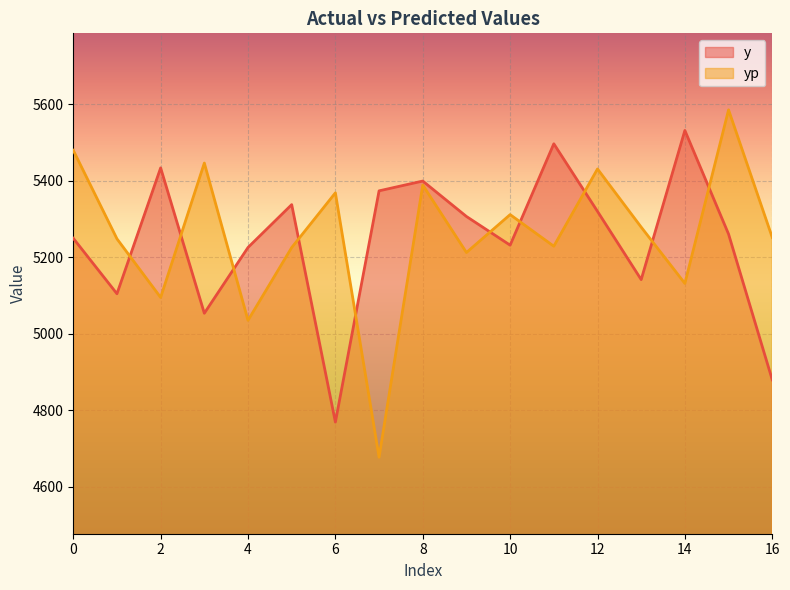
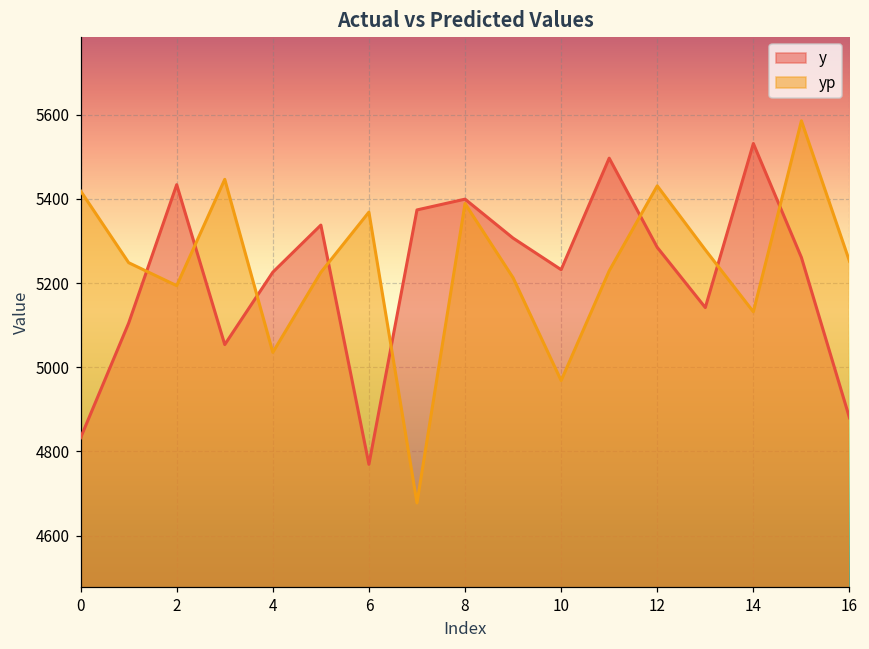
  {
    "y": {
-     "0": 5250,
+     "0": 4830,
      "2": 5430,
      "4": 5230,
      "6": 4770,
      "8": 5400,
      "10": 5230,
-     "12": 5320,
+     "12": 5290,
      "14": 5530,
      "16": 4880
    },
    "yp": {
-     "0": 5480,
-     "2": 5100,
+     "0": 5420,
+     "2": 5190,
      "4": 5040,
      "6": 5370,
      "8": 5390,
-     "10": 5310,
+     "10": 4970,
      "12": 5430,
      "14": 5130,
      "16": 5250
    }
  }
